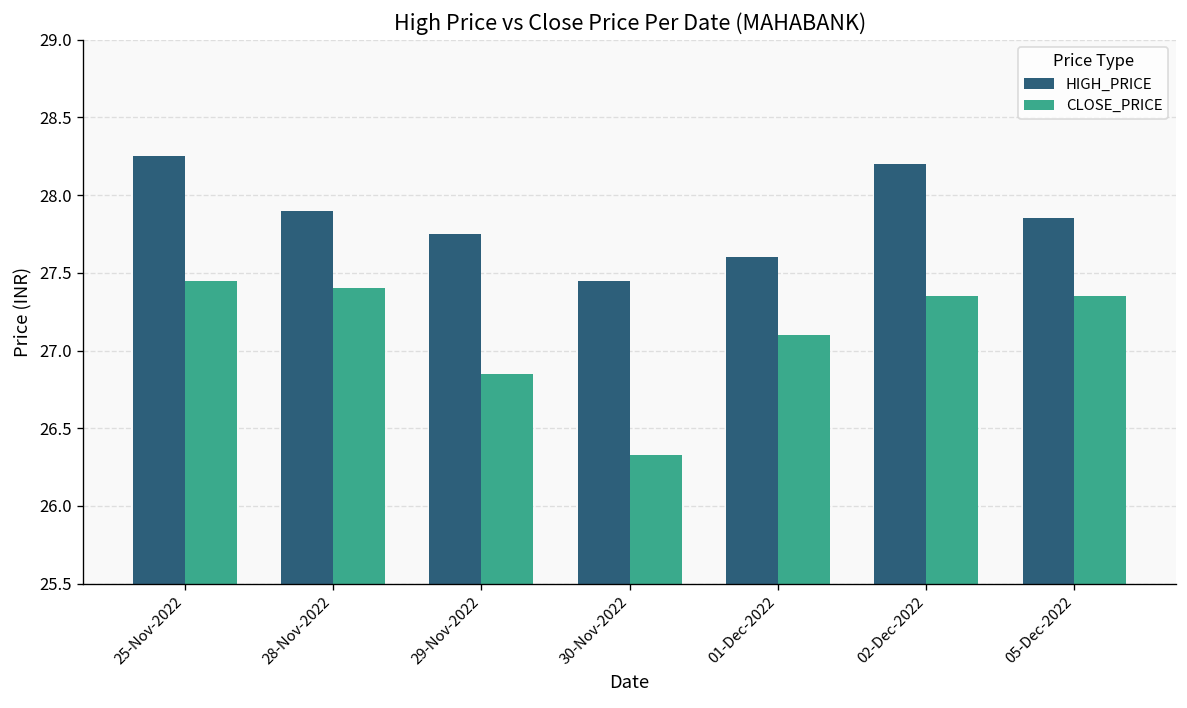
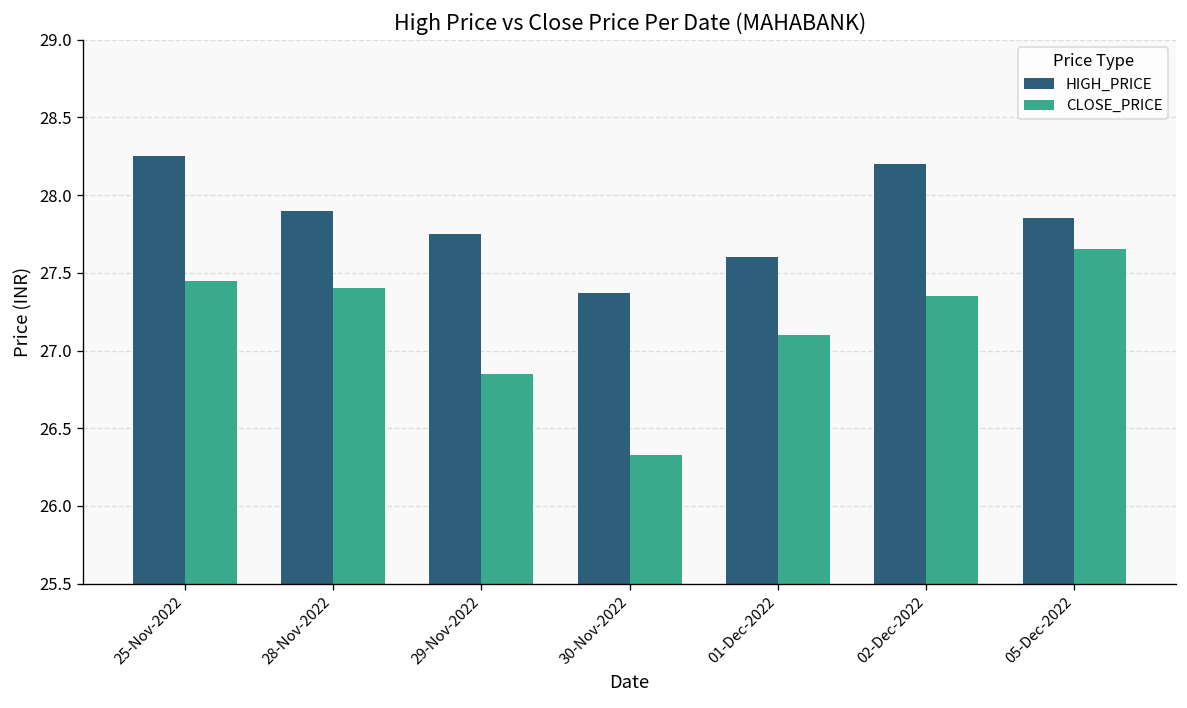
  {
    "HIGH_PRICE": {
      "25-Nov-2022": 28.25,
      "28-Nov-2022": 27.90,
      "29-Nov-2022": 27.75,
-     "30-Nov-2022": 27.45,
+     "30-Nov-2022": 27.37,
      "01-Dec-2022": 27.60,
      "02-Dec-2022": 28.20,
      "05-Dec-2022": 27.85
    },
    "CLOSE_PRICE": {
      "25-Nov-2022": 27.45,
      "28-Nov-2022": 27.40,
      "29-Nov-2022": 26.85,
      "30-Nov-2022": 26.33,
      "01-Dec-2022": 27.10,
      "02-Dec-2022": 27.35,
-     "05-Dec-2022": 27.35
+     "05-Dec-2022": 27.65
    }
  }
